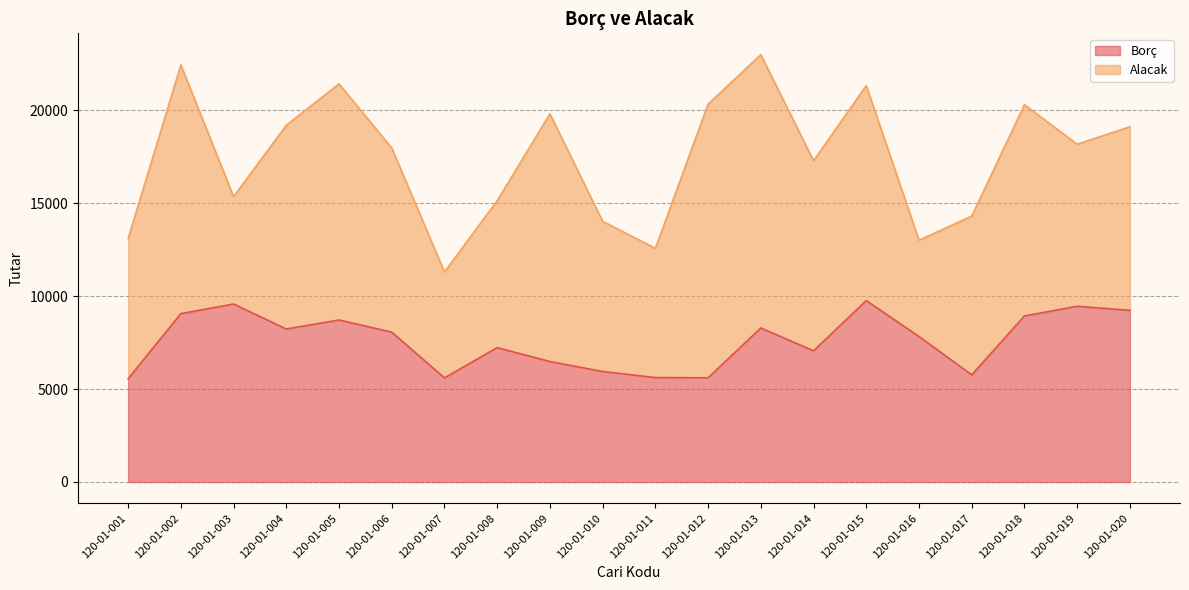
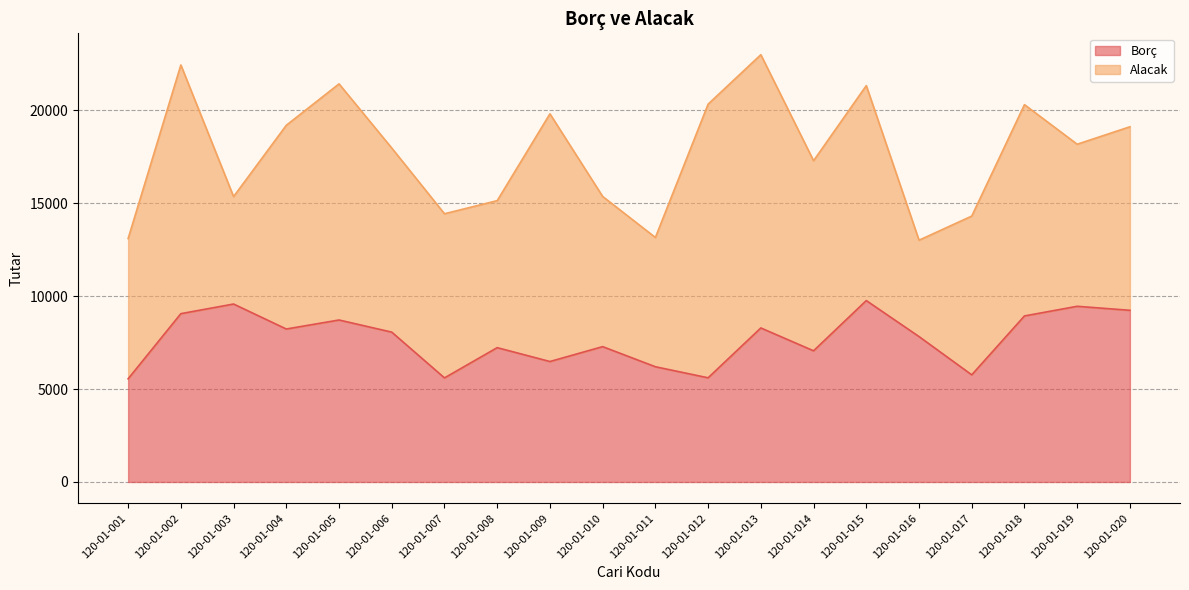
  {
    "Borç": {
      "120-01-001": 5500,
      "120-01-002": 9100,
      "120-01-003": 9600,
      "120-01-004": 8200,
      "120-01-005": 8700,
      "120-01-006": 8100,
      "120-01-007": 5600,
      "120-01-008": 7200,
      "120-01-009": 6500,
-     "120-01-010": 5900,
-     "120-01-011": 5600,
+     "120-01-010": 7300,
+     "120-01-011": 6200,
      "120-01-012": 5600,
      "120-01-013": 8300,
      "120-01-014": 7100,
      "120-01-015": 9800,
      "120-01-016": 7800,
      "120-01-017": 5800,
      "120-01-018": 8900,
      "120-01-019": 9400,
      "120-01-020": 9200
    },
    "Alacak": {
      "120-01-001": 7500,
      "120-01-002": 13400,
      "120-01-003": 5800,
      "120-01-004": 11000,
      "120-01-005": 12700,
      "120-01-006": 9900,
-     "120-01-007": 5700,
+     "120-01-007": 8800,
      "120-01-008": 7900,
      "120-01-009": 13300,
      "120-01-010": 8100,
      "120-01-011": 7000,
      "120-01-012": 14700,
      "120-01-013": 14700,
      "120-01-014": 10200,
      "120-01-015": 11600,
      "120-01-016": 5200,
      "120-01-017": 8500,
      "120-01-018": 11400,
      "120-01-019": 8700,
      "120-01-020": 9900
    }
  }
